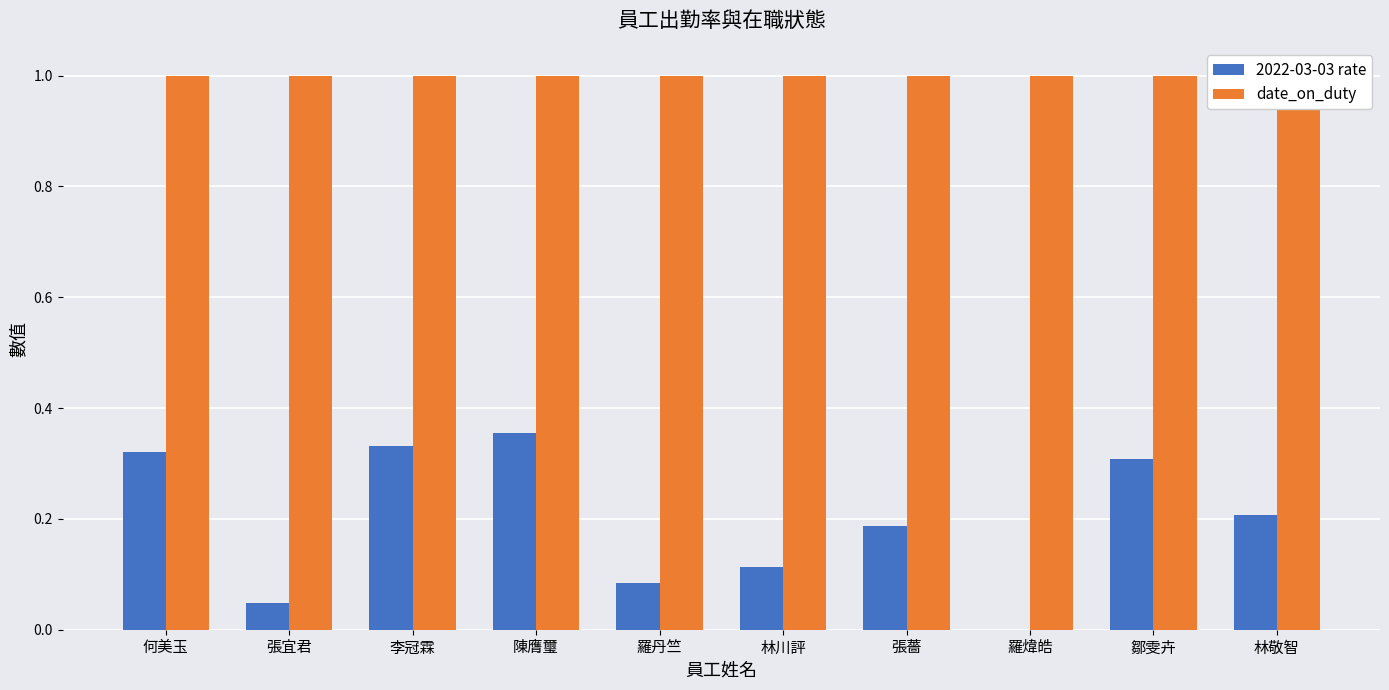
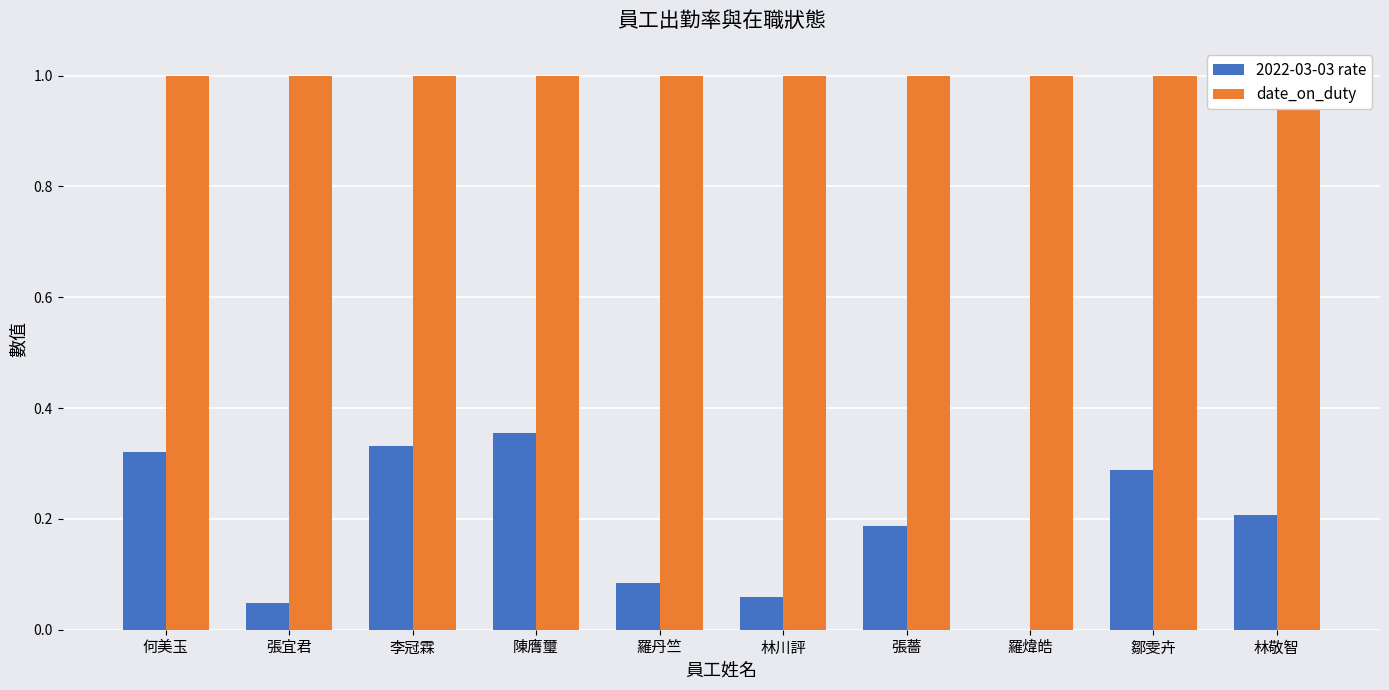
  {
    "2022-03-03 rate": {
      "何美玉": 0.32,
      "張宜君": 0.05,
      "李冠霖": 0.33,
      "陳膺璽": 0.35,
      "羅丹竺": 0.08,
-     "林川評": 0.11,
+     "林川評": 0.06,
      "張薔": 0.19,
      "羅煒皓": 0.00,
-     "鄒雯卉": 0.31,
+     "鄒雯卉": 0.29,
      "林敬智": 0.21
    },
    "date_on_duty": {
      "何美玉": 1.00,
      "張宜君": 1.00,
      "李冠霖": 1.00,
      "陳膺璽": 1.00,
      "羅丹竺": 1.00,
      "林川評": 1.00,
      "張薔": 1.00,
      "羅煒皓": 1.00,
      "鄒雯卉": 1.00
    }
  }
